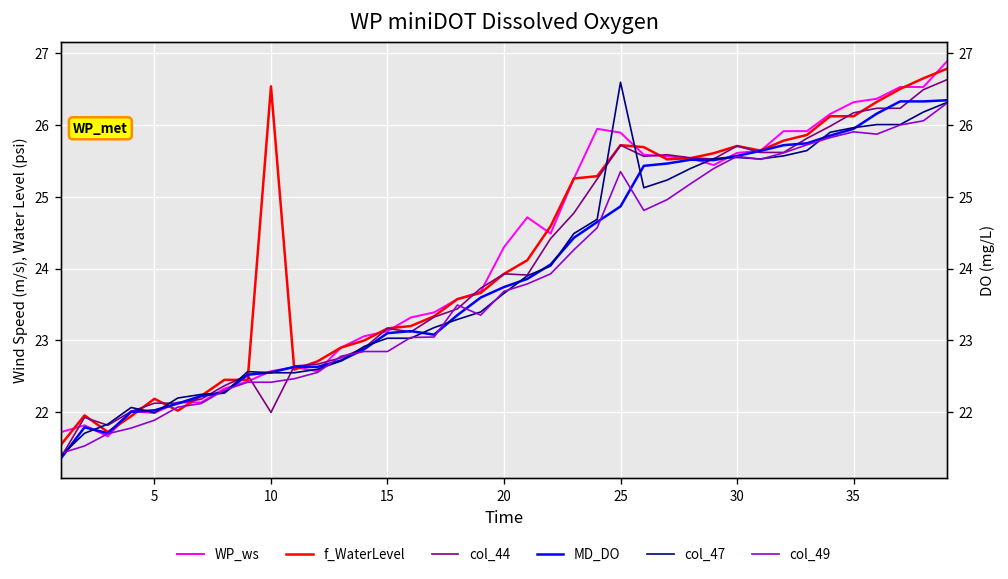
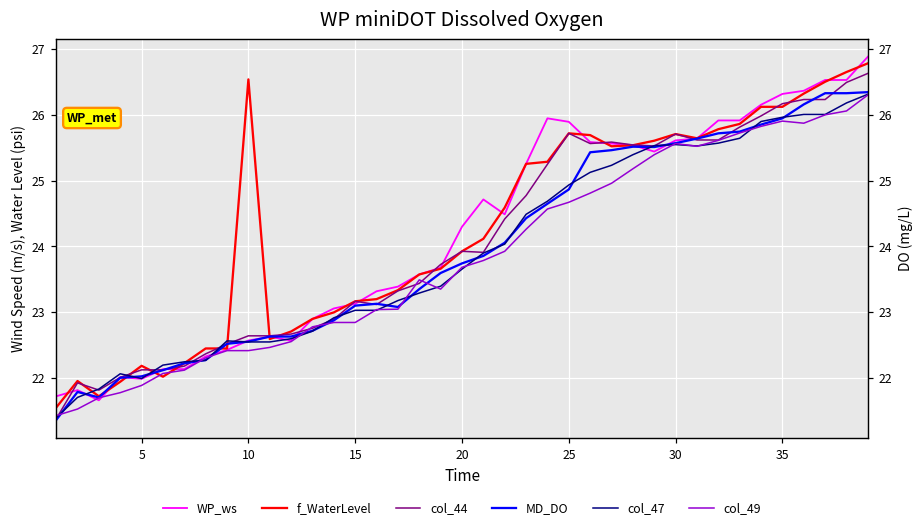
  {
    "WP_ws": {
      "20": 24.3,
      "25": 25.9,
      "35": 26.3
    },
    "f_WaterLevel": {
      "5": 22.2,
      "10": 26.5,
      "35": 26.1
    },
    "col_44": {
      "5": 22.1,
-     "10": 22.0,
+     "10": 22.6,
      "35": 26.2
    },
    "MD_DO": {
      "20": 23.7,
      "25": 24.9
    },
    "col_47": {
      "15": 23.0,
-     "25": 26.6
+     "25": 24.9
    },
    "col_49": {
      "5": 21.9,
      "10": 22.4,
      "15": 22.8,
-     "25": 25.4
+     "25": 24.7
    }
  }
